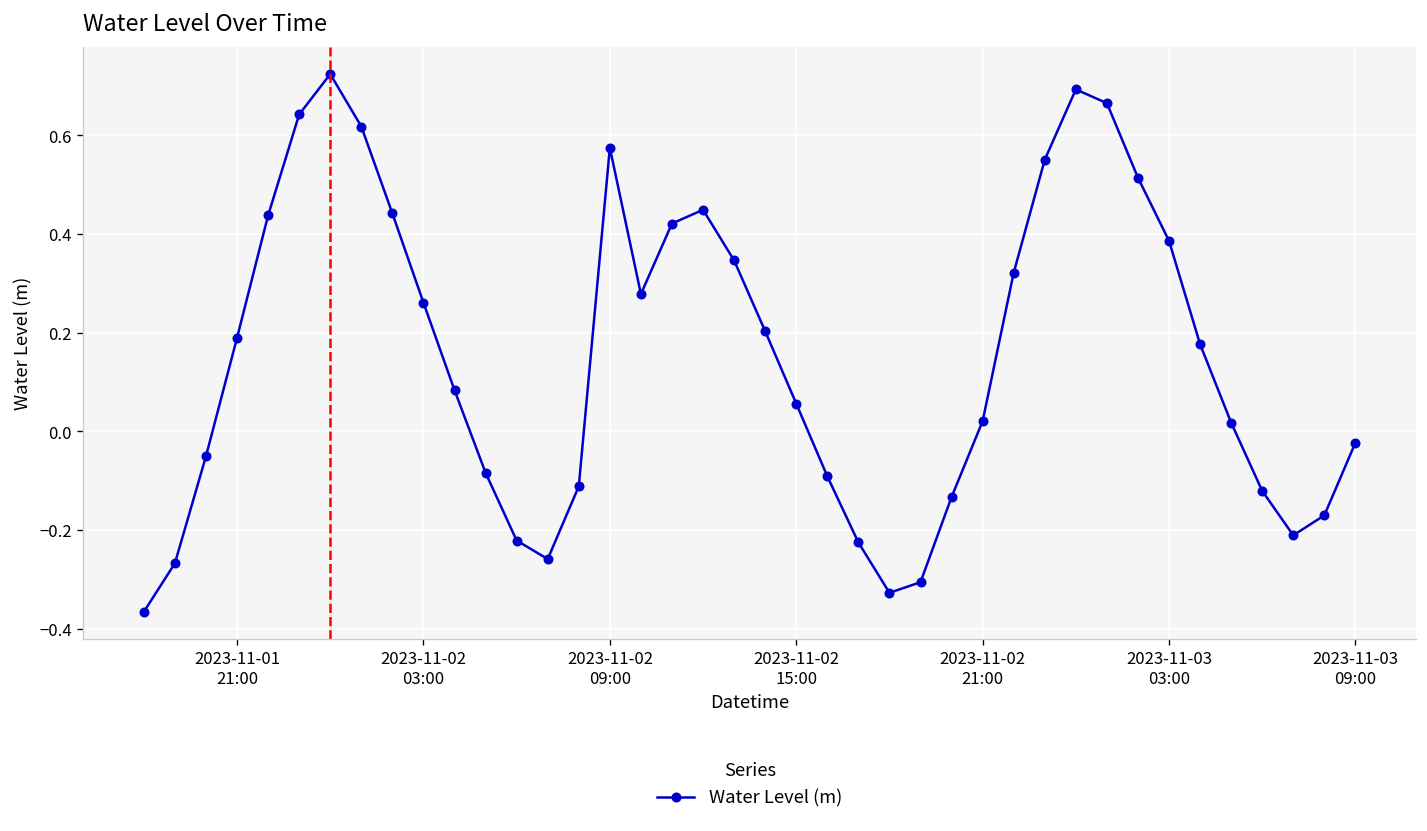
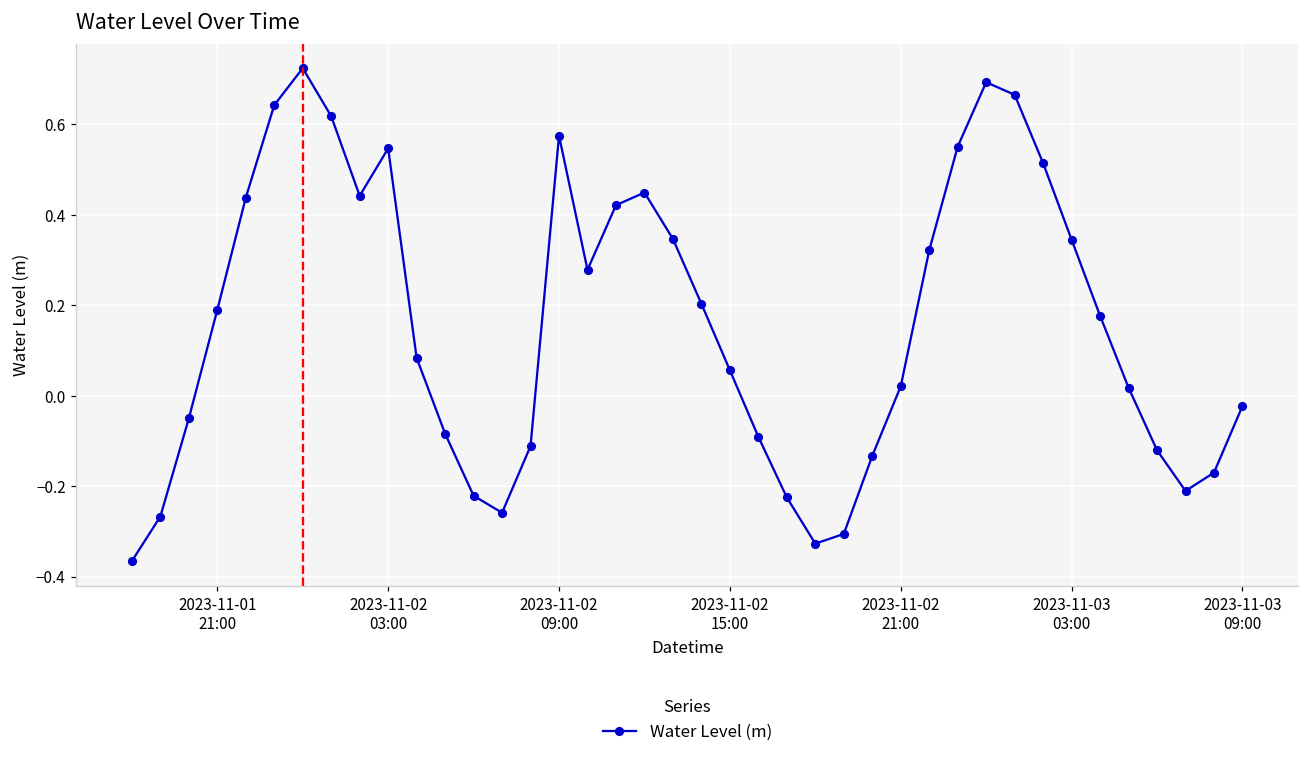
  {
    "2023-11-01 21:00": 0.19,
-   "2023-11-02 03:00": 0.26,
+   "2023-11-02 03:00": 0.55,
    "2023-11-02 09:00": 0.57,
    "2023-11-02 15:00": 0.06,
    "2023-11-02 21:00": 0.02,
-   "2023-11-03 03:00": 0.39,
+   "2023-11-03 03:00": 0.34,
    "2023-11-03 09:00": -0.02
  }
